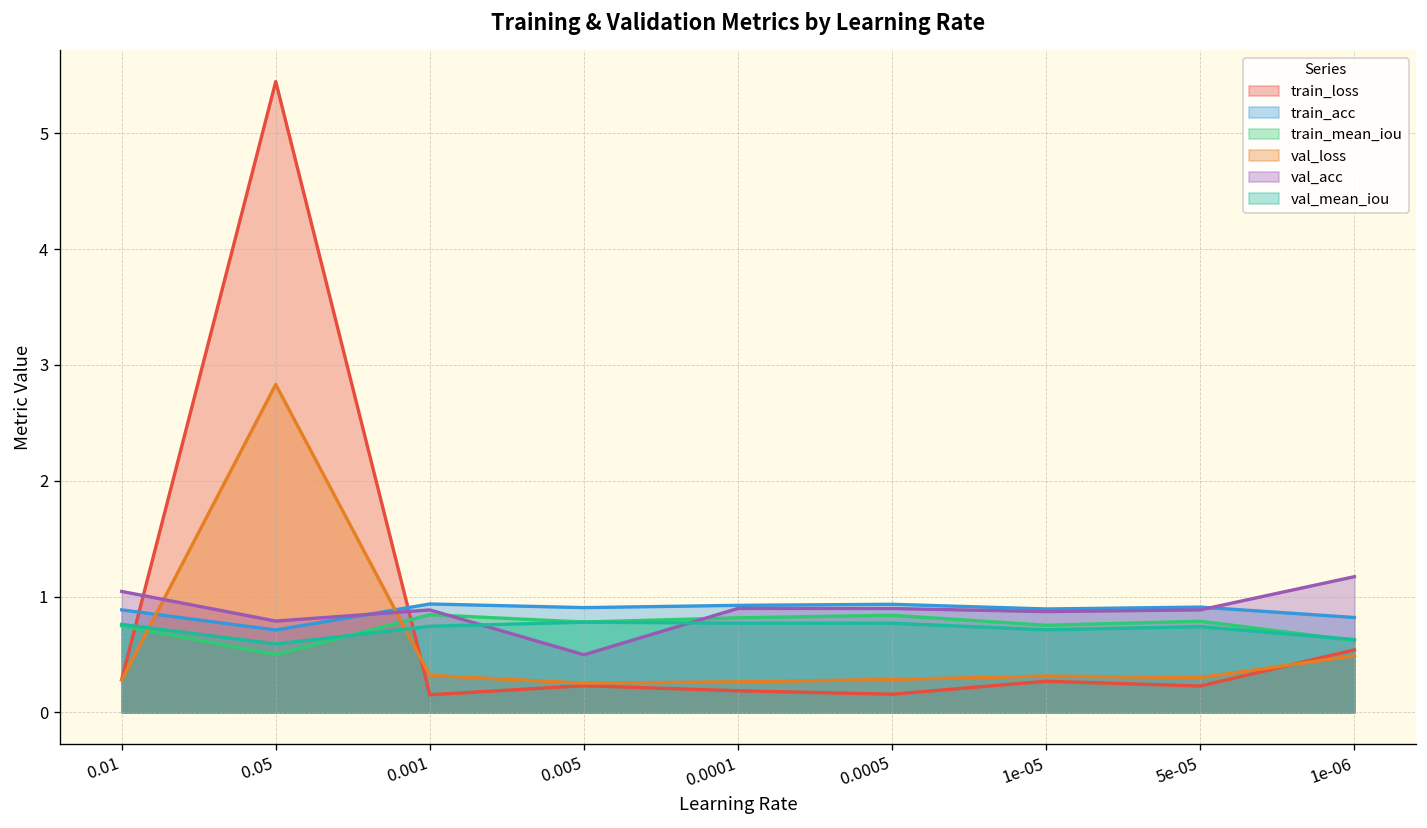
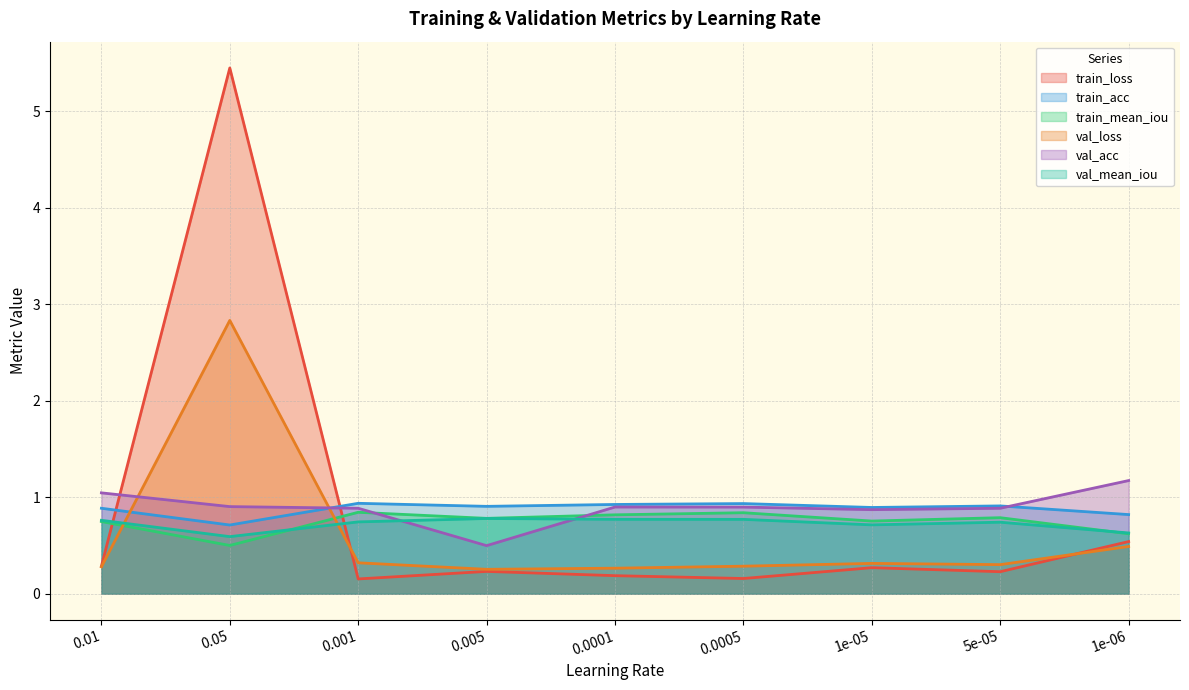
  {
    "val_acc": {
      "0.01": 1.0,
-     "0.05": 0.8,
+     "0.05": 0.9,
      "0.001": 0.9,
      "0.005": 0.5,
      "0.0005": 0.9,
      "1e-06": 1.2
    }
  }
